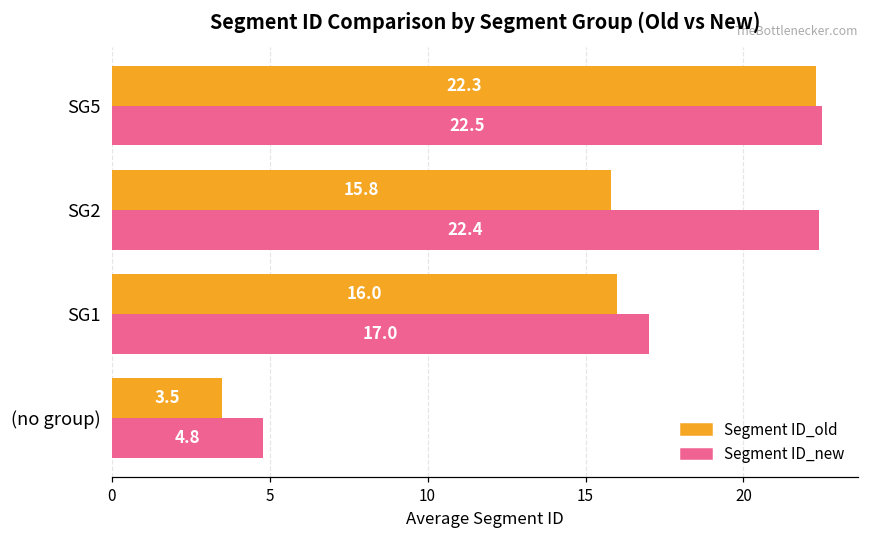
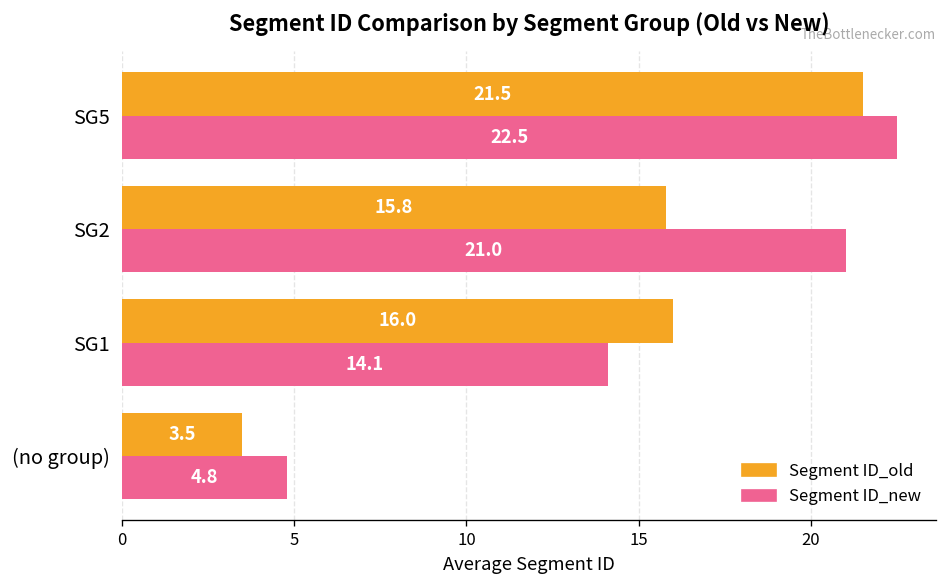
  {
    "Segment ID_old": {
-     "SG5": 22.3,
+     "SG5": 21.5,
      "SG2": 15.8,
      "SG1": 16.0,
      "(no group)": 3.5
    },
    "Segment ID_new": {
      "SG5": 22.5,
-     "SG2": 22.4,
-     "SG1": 17.0,
+     "SG2": 21.0,
+     "SG1": 14.1,
      "(no group)": 4.8
    }
  }
